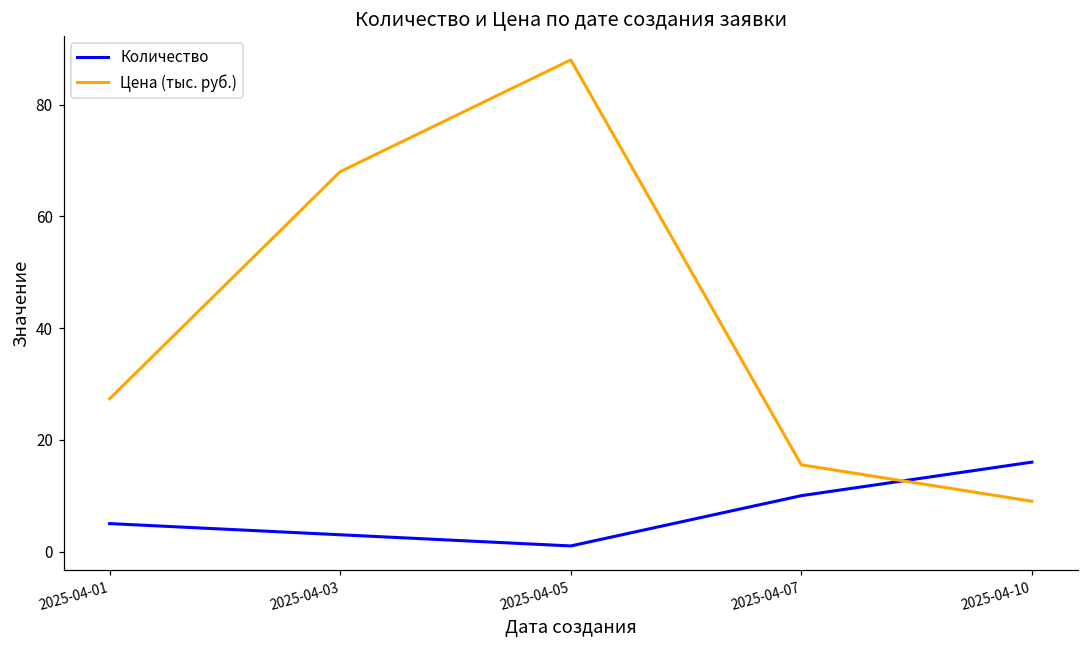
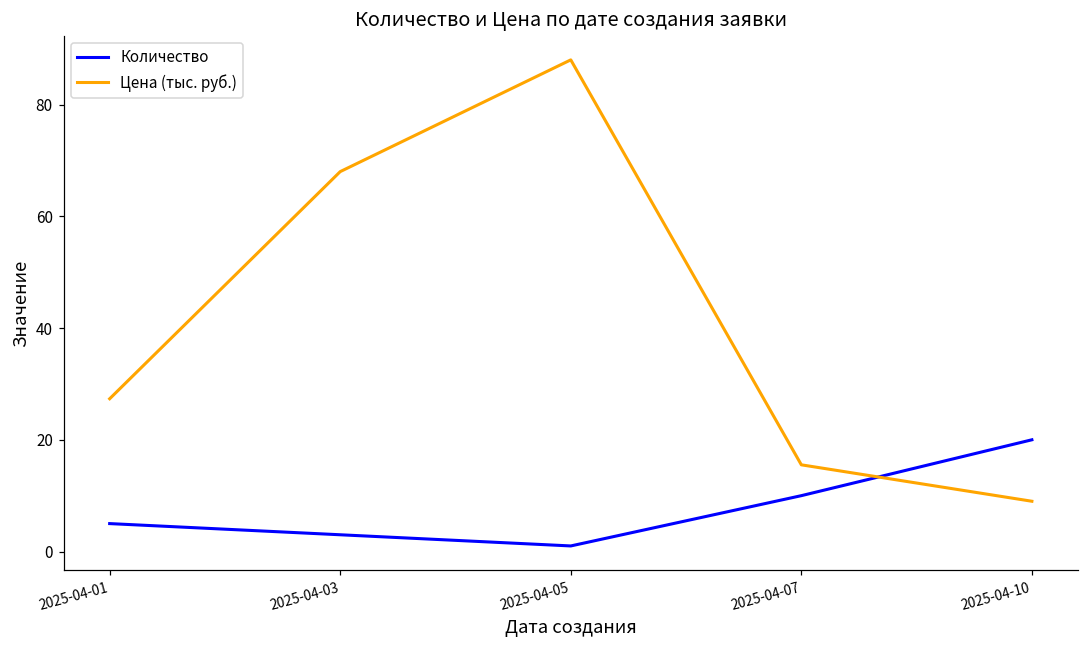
  {
    "Количество": {
      "2025-04-01": 5,
      "2025-04-03": 3,
      "2025-04-05": 1,
      "2025-04-07": 10,
-     "2025-04-10": 16
+     "2025-04-10": 20
    },
    "Цена (тыс. руб.)": {
      "2025-04-01": 27,
      "2025-04-03": 68,
      "2025-04-05": 88,
      "2025-04-07": 16,
      "2025-04-10": 9
    }
  }
